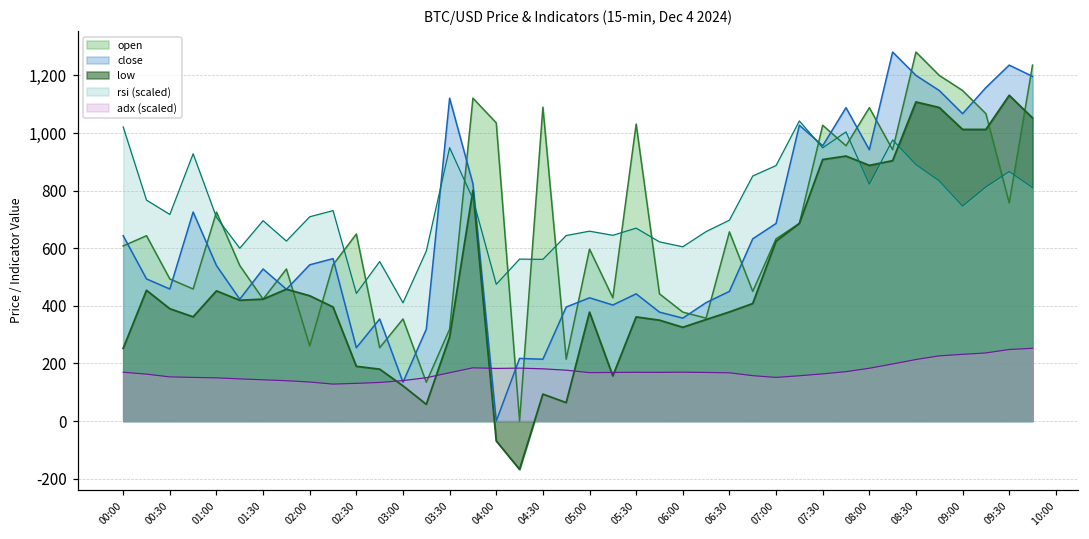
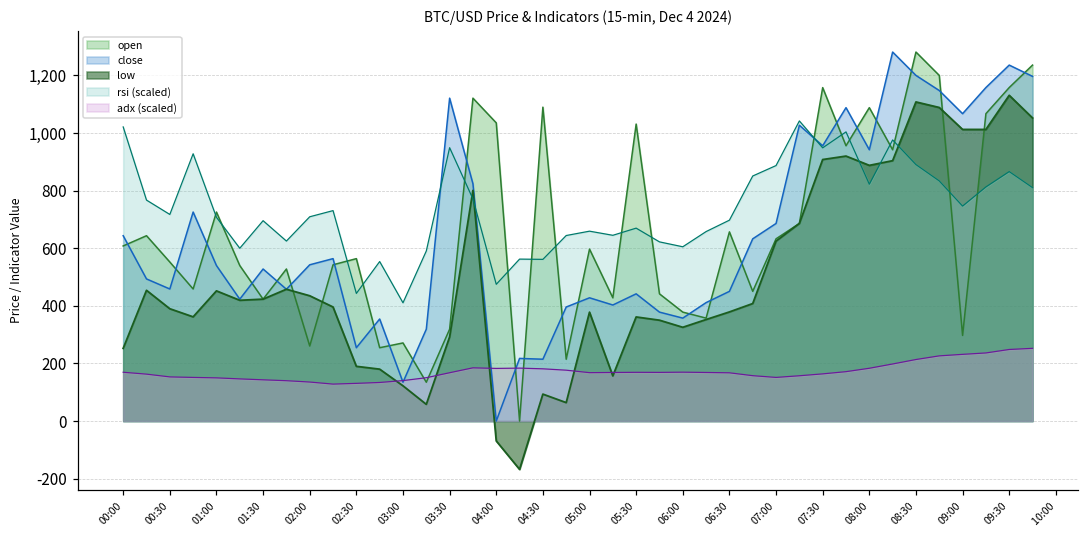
  {
    "open": {
      "00:00": "610",
-     "00:30": "490",
+     "00:30": "550",
      "01:00": "730",
      "02:00": "260",
-     "02:30": "650",
-     "03:00": "350",
+     "02:30": "560",
+     "03:00": "270",
      "03:30": "320",
      "04:00": "1,040",
      "04:30": "1,090",
      "05:00": "600",
      "05:30": "1,030",
      "06:00": "380",
      "06:30": "660",
-     "07:30": "1,030",
+     "07:30": "1,160",
      "08:00": "1,090",
      "08:30": "1,280",
-     "09:00": "1,150",
-     "09:30": "760"
+     "09:00": "300",
+     "09:30": "1,160"
    }
  }
